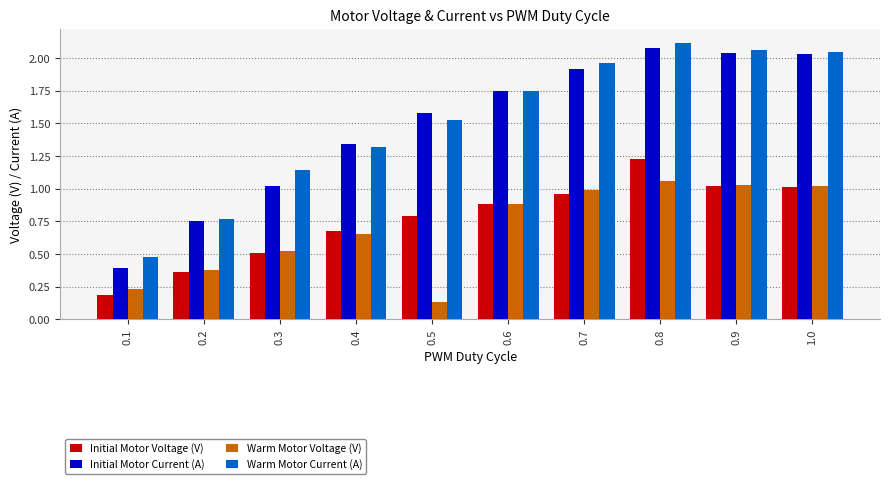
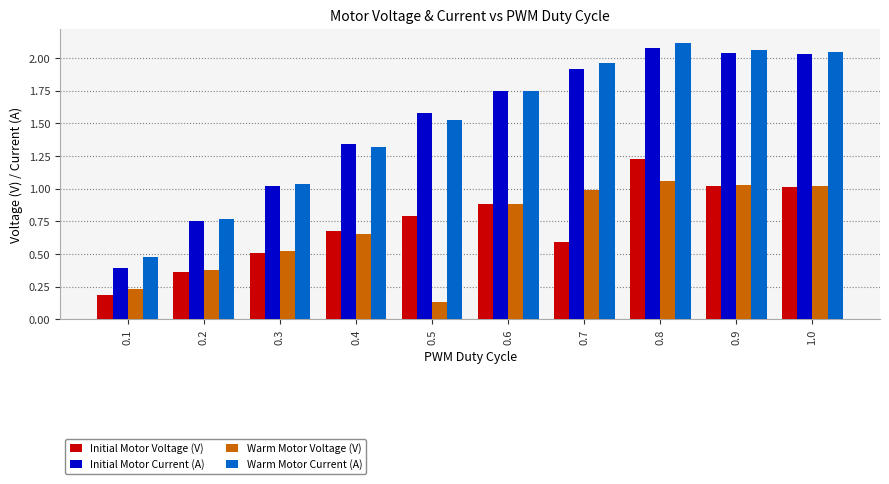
  {
    "Initial Motor Voltage (V)": {
      "0.1": 0.19,
      "0.2": 0.36,
      "0.3": 0.51,
      "0.4": 0.68,
      "0.5": 0.79,
      "0.6": 0.88,
-     "0.7": 0.96,
+     "0.7": 0.59,
      "0.8": 1.23,
      "0.9": 1.02,
      "1.0": 1.01
    },
    "Initial Motor Current (A)": {
      "0.1": 0.39,
      "0.2": 0.75,
      "0.3": 1.02,
      "0.4": 1.34,
      "0.5": 1.58,
      "0.6": 1.75,
      "0.7": 1.92,
      "0.8": 2.08,
      "0.9": 2.04,
      "1.0": 2.03
    },
    "Warm Motor Voltage (V)": {
      "0.1": 0.23,
      "0.2": 0.38,
      "0.3": 0.52,
      "0.4": 0.65,
      "0.5": 0.13,
      "0.6": 0.88,
      "0.7": 0.99,
      "0.8": 1.06,
      "0.9": 1.03,
      "1.0": 1.02
    },
    "Warm Motor Current (A)": {
      "0.1": 0.48,
      "0.2": 0.77,
-     "0.3": 1.14,
+     "0.3": 1.04,
      "0.4": 1.32,
      "0.5": 1.53,
      "0.6": 1.75,
      "0.7": 1.96,
      "0.8": 2.12,
      "0.9": 2.06,
      "1.0": 2.05
    }
  }
